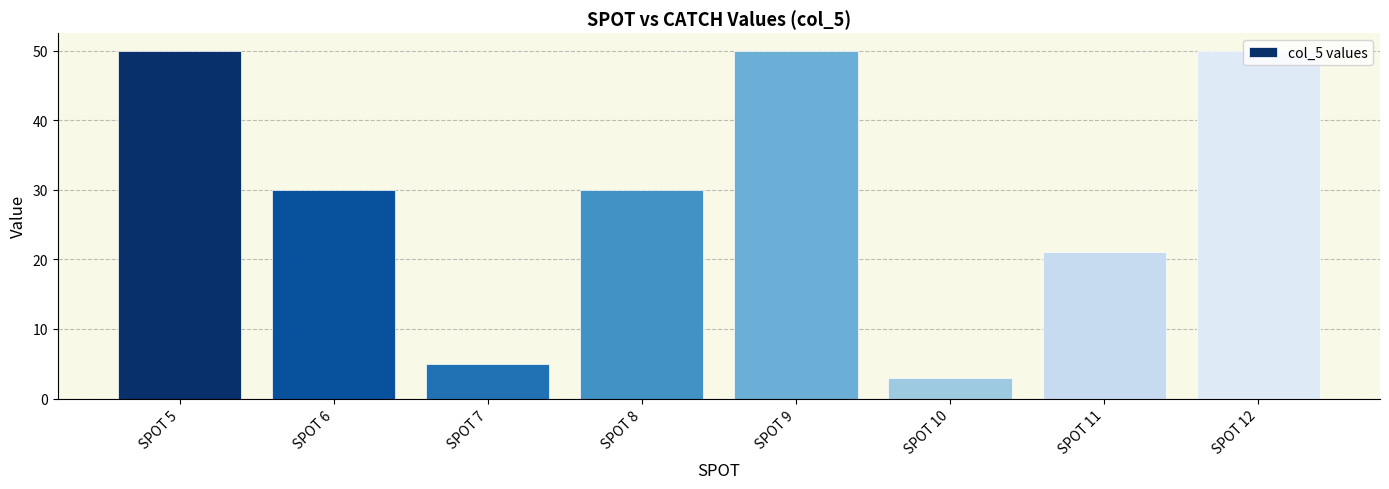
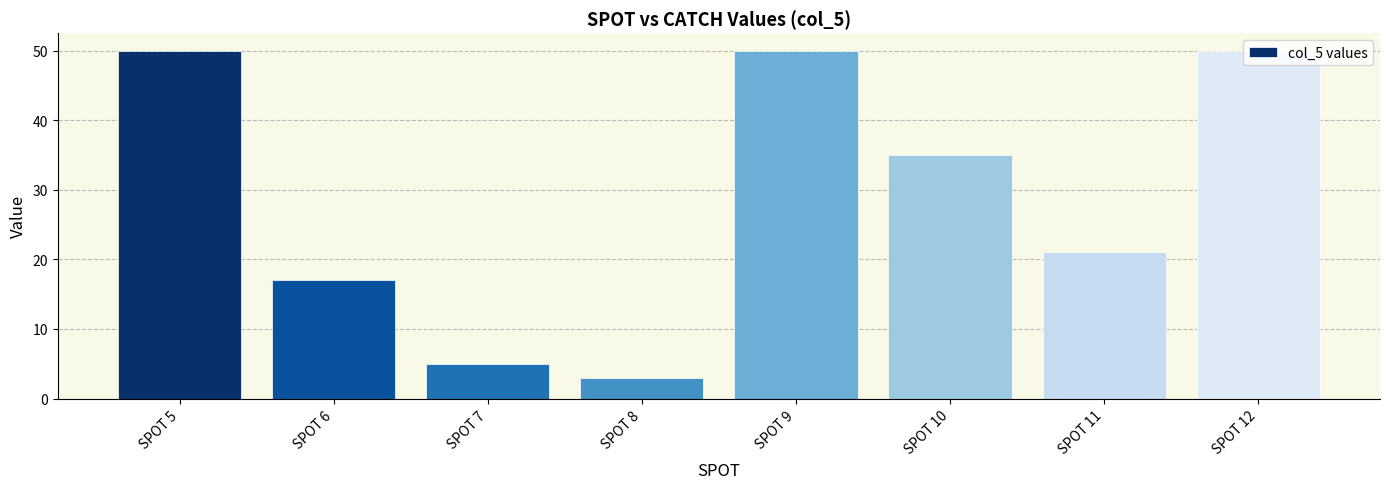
  {
    "SPOT 5": 50,
-   "SPOT 6": 30,
+   "SPOT 6": 17,
    "SPOT 7": 5,
-   "SPOT 8": 30,
+   "SPOT 8": 3,
    "SPOT 9": 50,
-   "SPOT 10": 3,
+   "SPOT 10": 35,
    "SPOT 11": 21
  }
